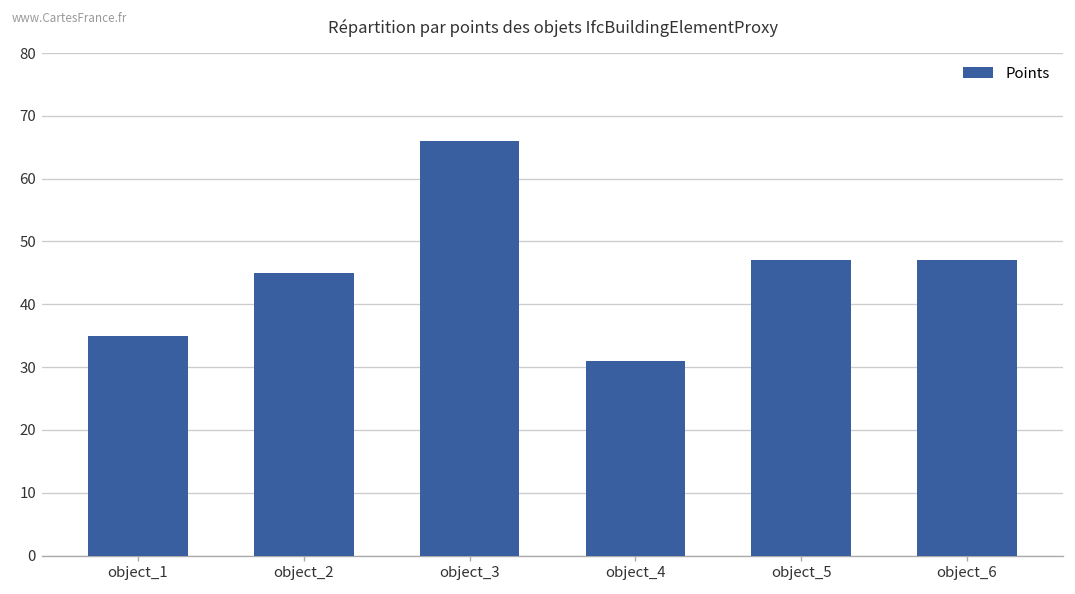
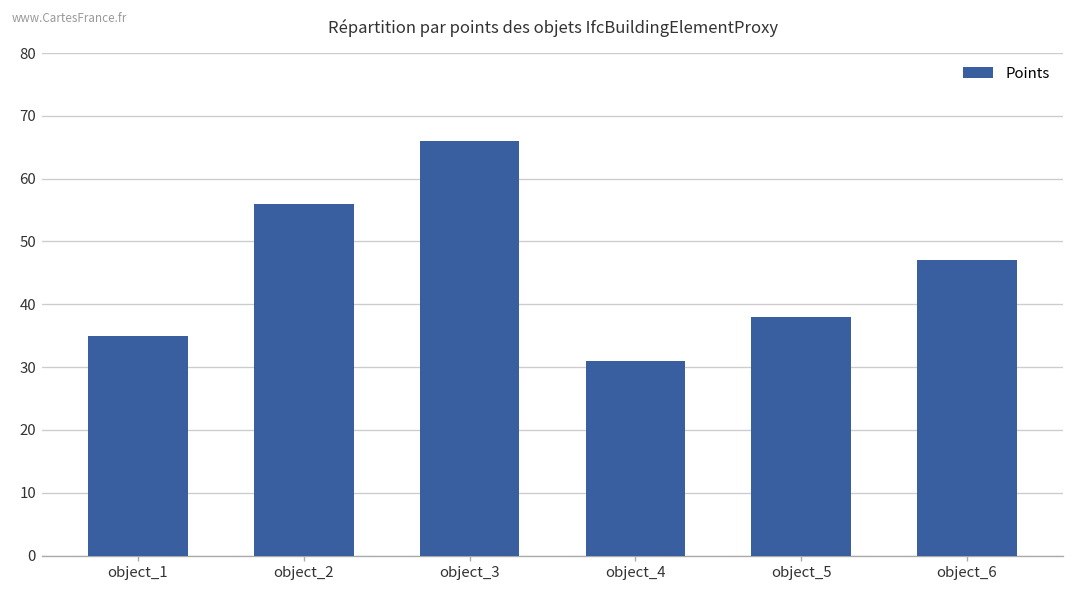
  {
    "object_1": 35,
-   "object_2": 45,
+   "object_2": 56,
    "object_3": 66,
    "object_4": 31,
-   "object_5": 47,
+   "object_5": 38,
    "object_6": 47
  }
